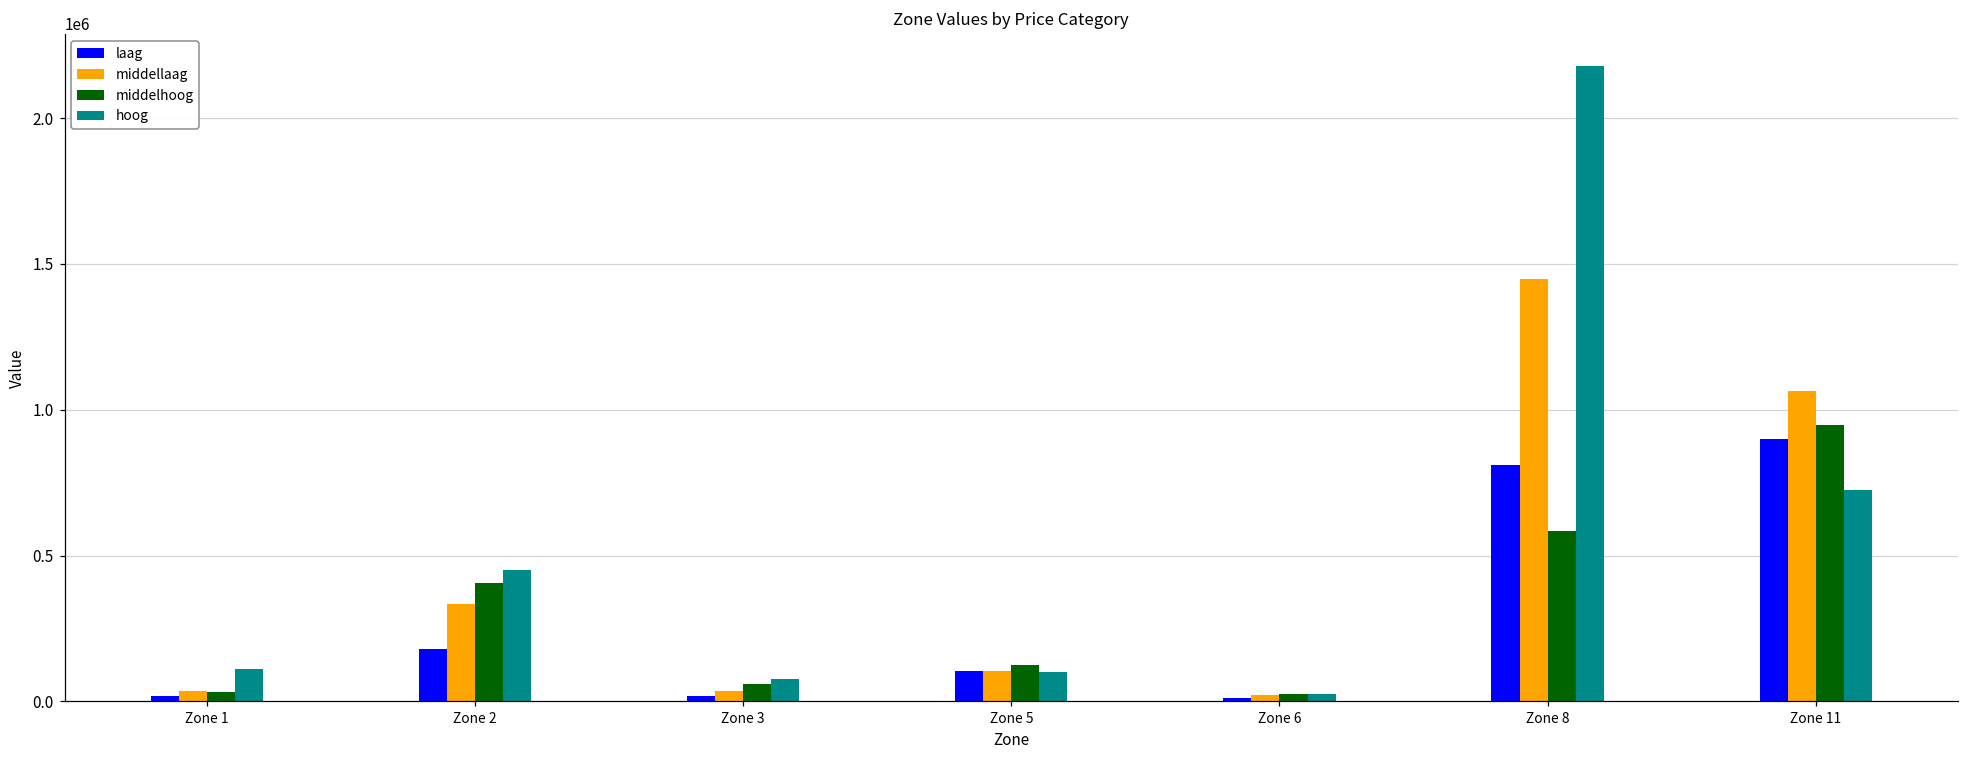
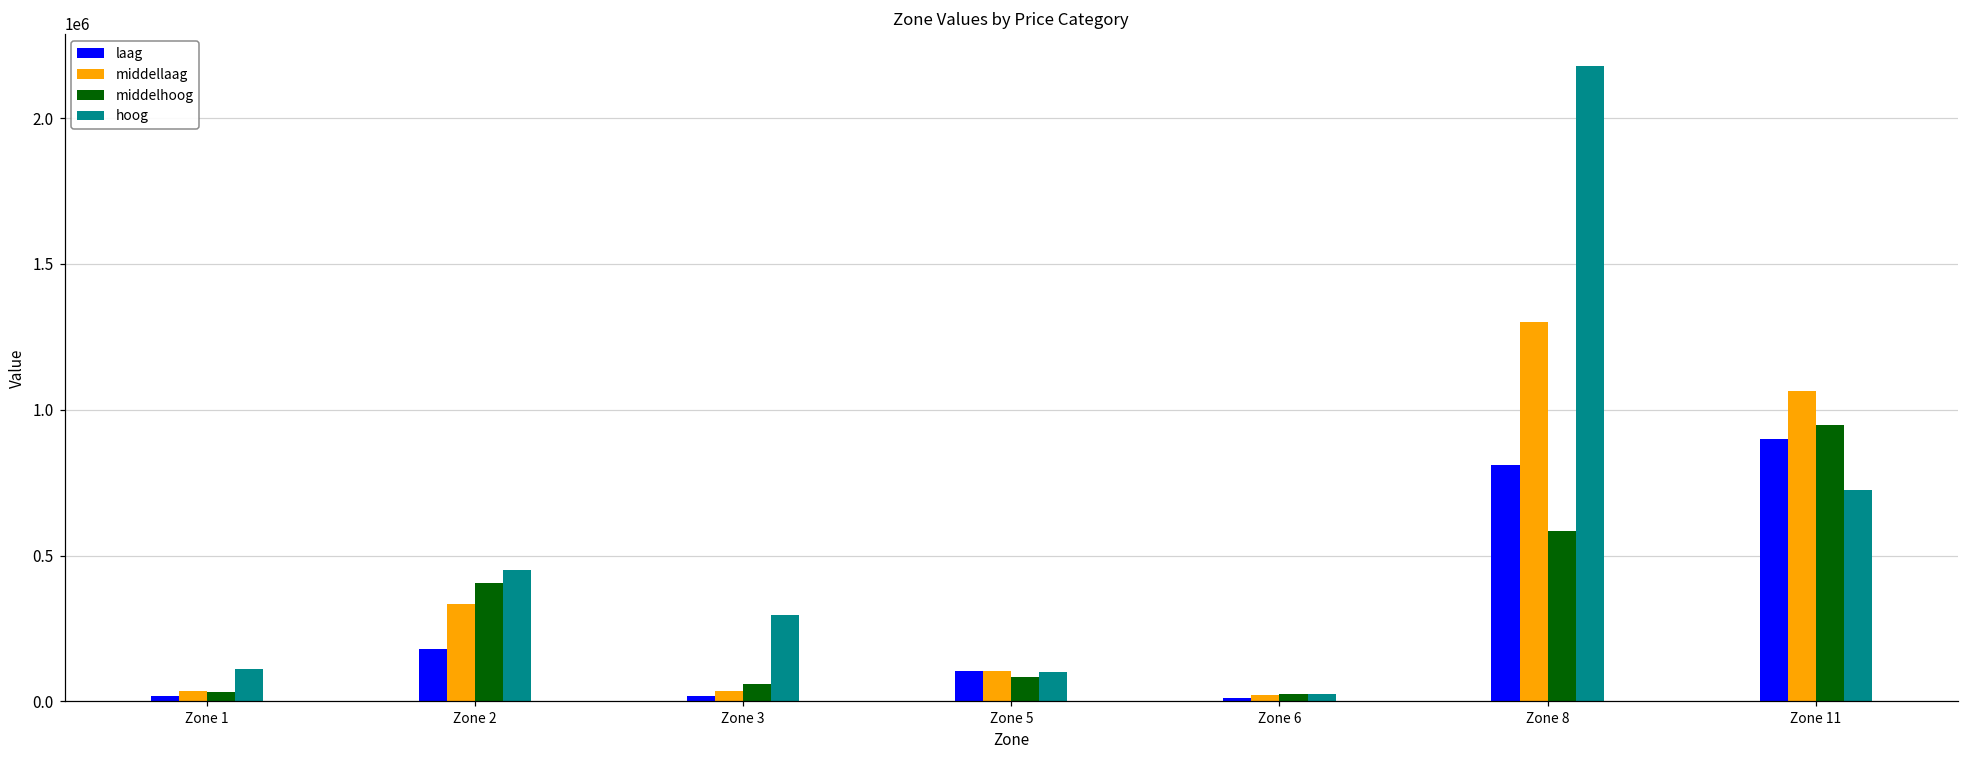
  {
    "laag": {
      "Zone 1": 20000,
      "Zone 2": 180000,
      "Zone 3": 20000,
      "Zone 5": 110000,
      "Zone 6": 10000,
      "Zone 8": 810000,
      "Zone 11": 900000
    },
    "middellaag": {
      "Zone 1": 40000,
      "Zone 2": 330000,
      "Zone 3": 40000,
      "Zone 5": 100000,
      "Zone 6": 20000,
-     "Zone 8": 1450000,
+     "Zone 8": 1300000,
      "Zone 11": 1060000
    },
    "middelhoog": {
      "Zone 1": 30000,
      "Zone 2": 410000,
      "Zone 3": 60000,
-     "Zone 5": 120000,
+     "Zone 5": 80000,
      "Zone 6": 20000,
      "Zone 8": 580000,
      "Zone 11": 950000
    },
    "hoog": {
      "Zone 1": 110000,
      "Zone 2": 450000,
-     "Zone 3": 80000,
+     "Zone 3": 300000,
      "Zone 5": 100000,
      "Zone 6": 30000,
      "Zone 8": 2180000,
      "Zone 11": 720000
    }
  }
